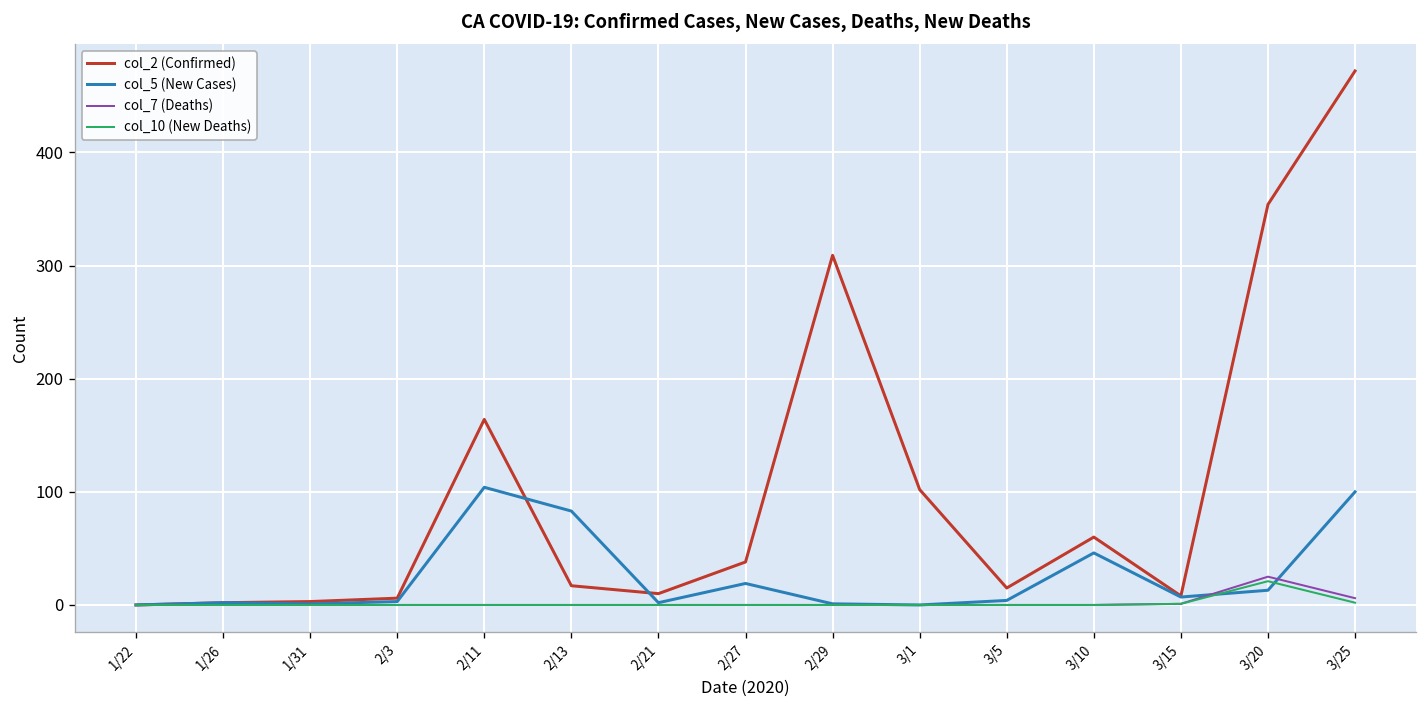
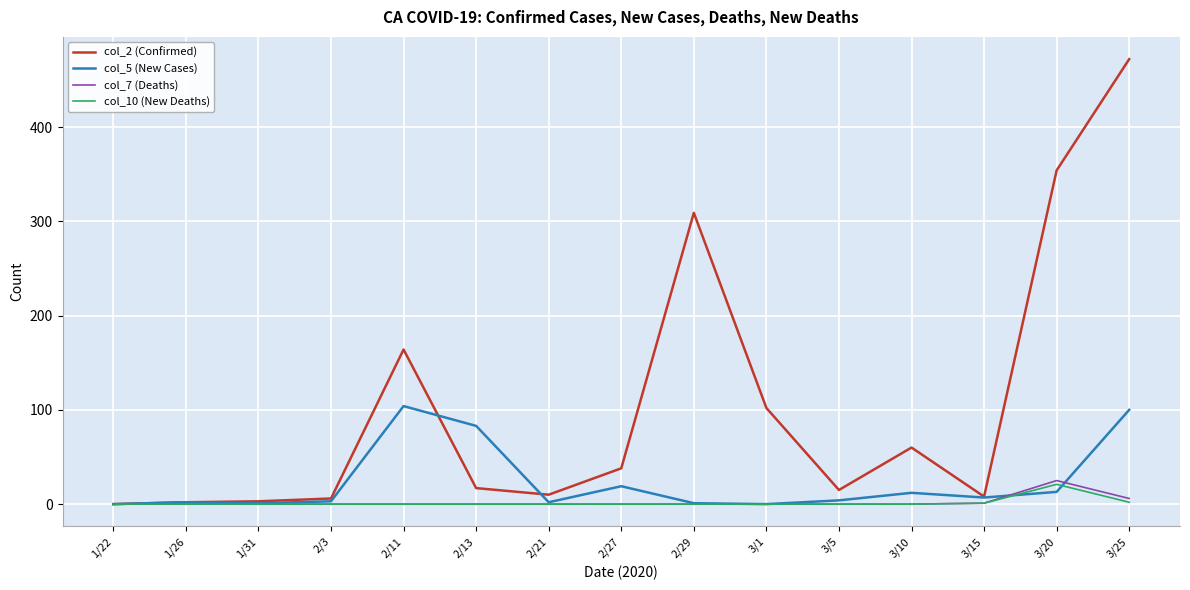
  {
    "col_2 (Confirmed)": {
      "2/3": 10,
      "2/11": 160,
      "2/13": 20,
      "2/21": 10,
      "2/27": 40,
      "2/29": 310,
      "3/1": 100,
      "3/5": 20,
      "3/10": 60,
      "3/20": 350,
      "3/25": 470
    },
    "col_5 (New Cases)": {
      "2/3": 0,
      "2/11": 100,
      "2/13": 80,
      "2/27": 20,
      "3/5": 0,
-     "3/10": 50,
+     "3/10": 10,
      "3/20": 10,
      "3/25": 100
    },
    "col_7 (Deaths)": {
      "3/20": 30,
      "3/25": 10
    },
    "col_10 (New Deaths)": {
      "3/20": 20,
      "3/25": 0
    }
  }
